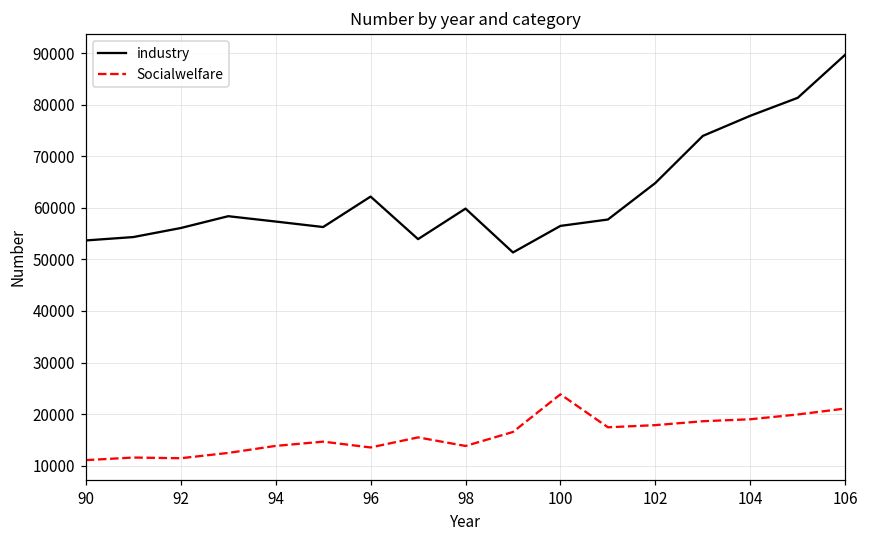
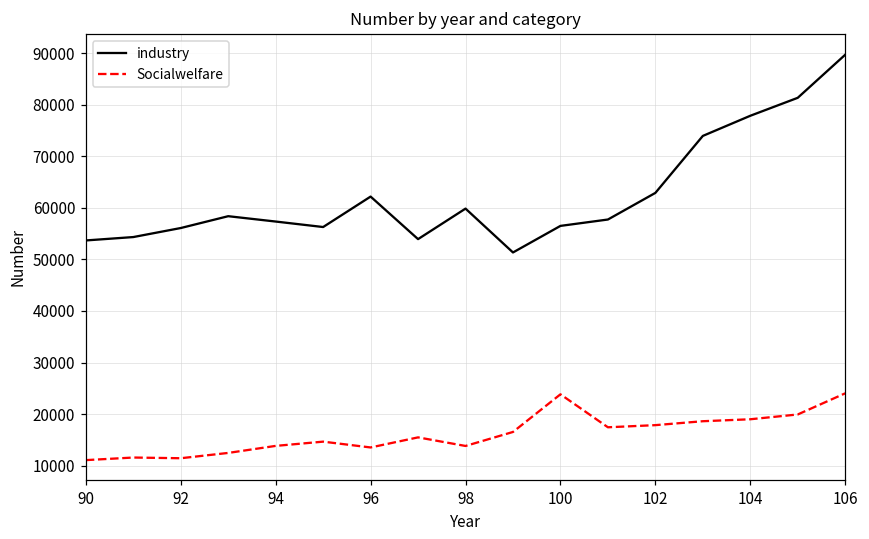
  {
    "industry": {
      "90": 54000,
      "92": 56000,
      "94": 57000,
      "96": 62000,
      "98": 60000,
      "100": 56000,
-     "102": 65000,
+     "102": 63000,
      "104": 78000,
      "106": 90000
    },
    "Socialwelfare": {
      "90": 11000,
      "92": 11000,
      "94": 14000,
      "96": 14000,
      "98": 14000,
      "100": 24000,
      "102": 18000,
      "104": 19000,
-     "106": 21000
+     "106": 24000
    }
  }
